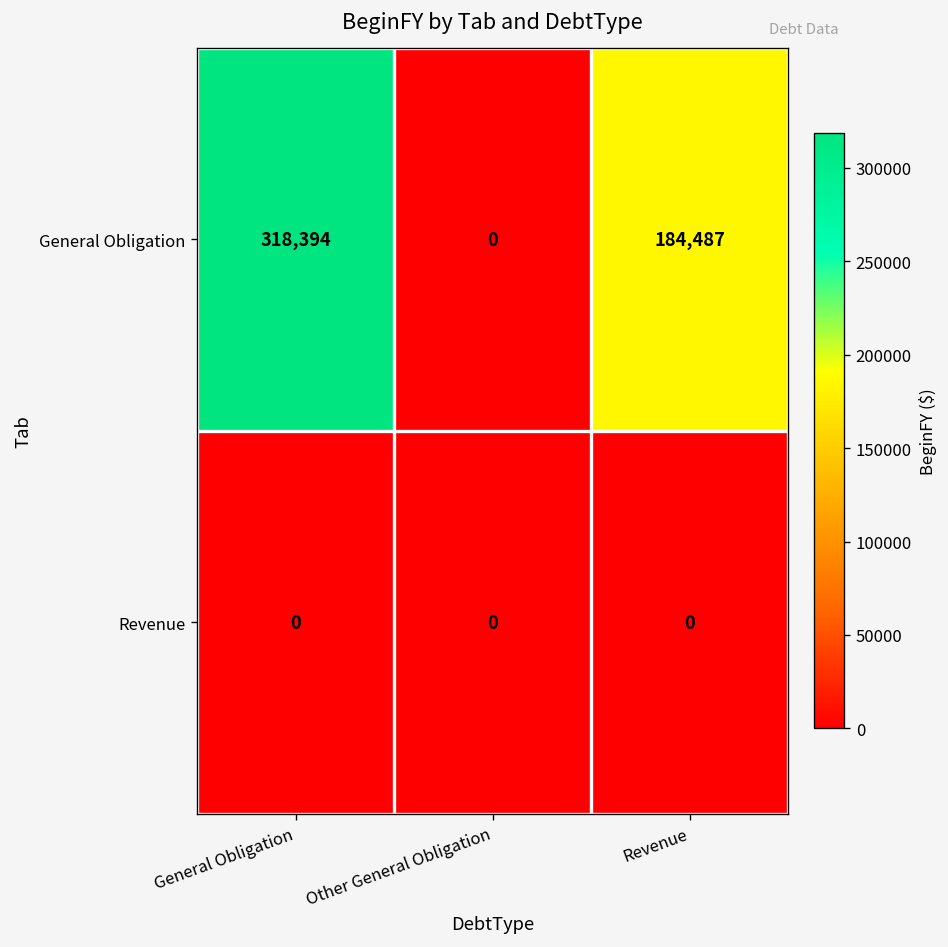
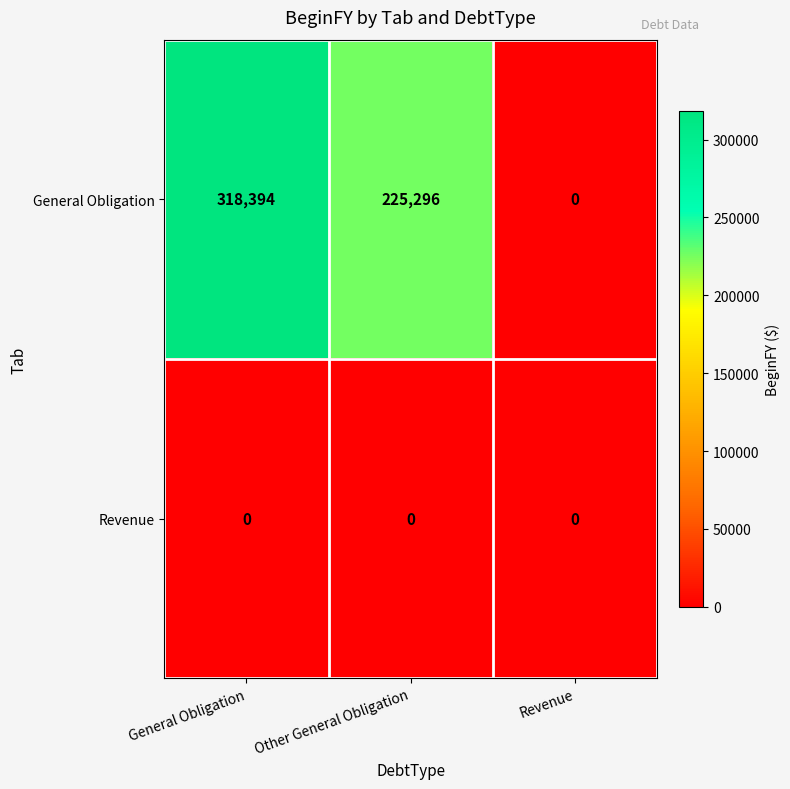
  {
    "General Obligation": {
      "General Obligation": "318,394",
-     "Other General Obligation": "0",
-     "Revenue": "184,487"
+     "Other General Obligation": "225,296",
+     "Revenue": "0"
    },
    "Revenue": {
      "General Obligation": "0",
      "Other General Obligation": "0",
      "Revenue": "0"
    }
  }
